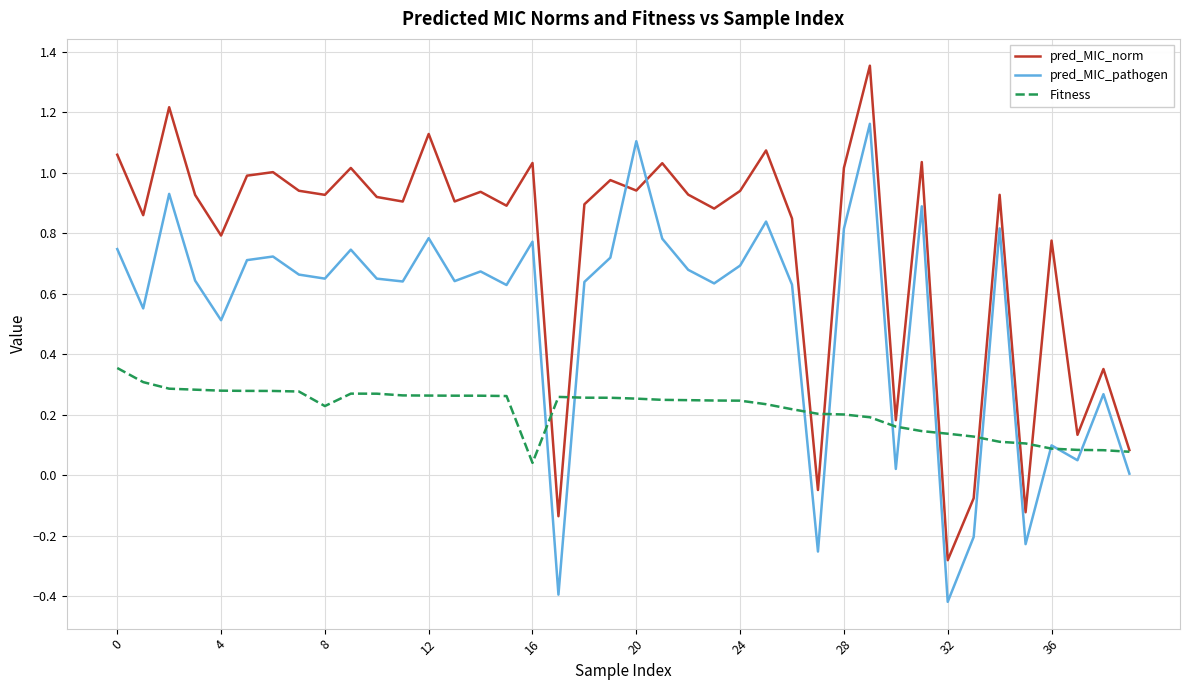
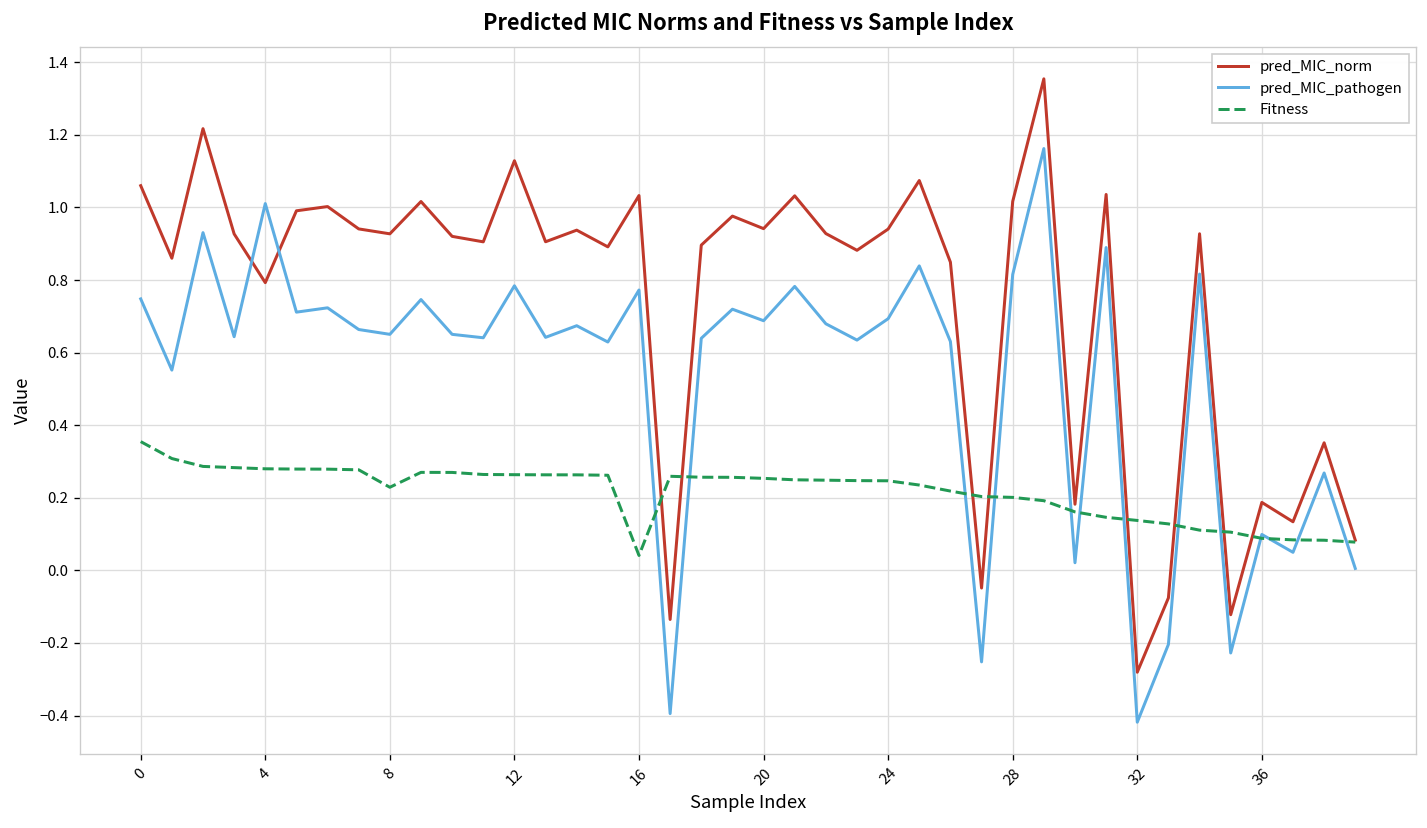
  {
    "pred_MIC_norm": {
      "0": 1.06,
      "4": 0.79,
      "8": 0.93,
      "12": 1.13,
      "16": 1.03,
      "20": 0.94,
      "24": 0.94,
      "28": 1.02,
      "32": -0.28,
-     "36": 0.78
+     "36": 0.19
    },
    "pred_MIC_pathogen": {
      "0": 0.75,
-     "4": 0.51,
+     "4": 1.01,
      "8": 0.65,
      "12": 0.78,
      "16": 0.77,
-     "20": 1.10,
+     "20": 0.69,
      "24": 0.69,
      "28": 0.82,
      "32": -0.42,
      "36": 0.10
    },
    "Fitness": {
      "0": 0.35,
      "4": 0.28,
      "8": 0.23,
      "12": 0.26,
      "16": 0.04,
      "20": 0.25,
      "24": 0.25,
      "28": 0.20,
      "32": 0.14,
      "36": 0.09
    }
  }
